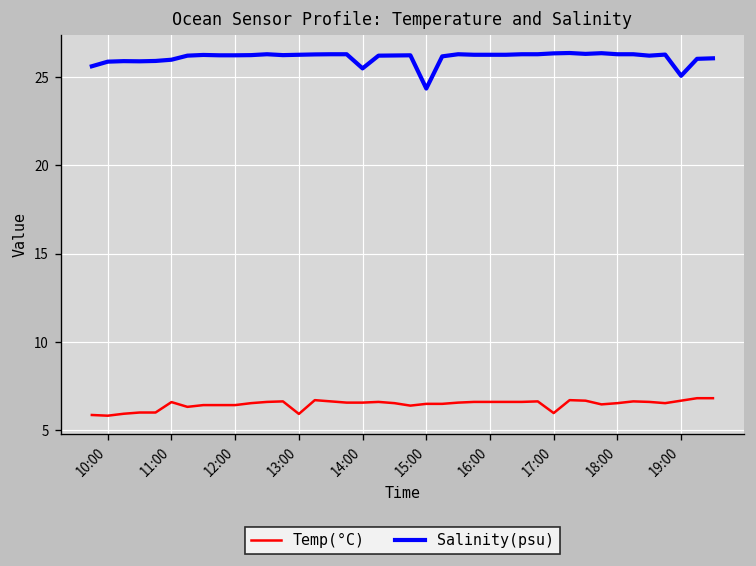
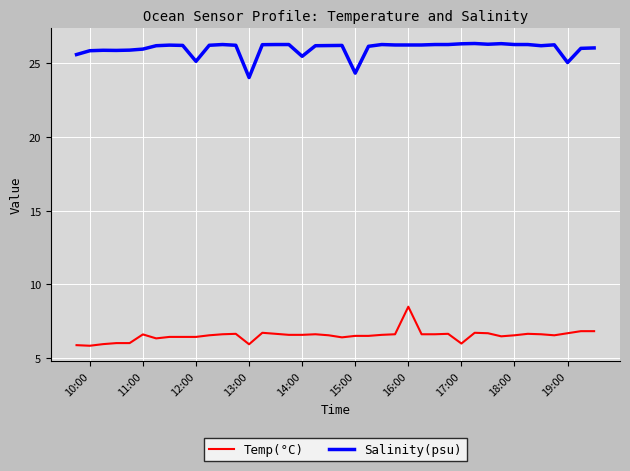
  {
    "Temp(°C)": {
      "10:00": 5.8,
      "11:00": 6.6,
      "12:00": 6.4,
      "13:00": 5.9,
      "14:00": 6.6,
      "15:00": 6.5,
-     "16:00": 6.6,
+     "16:00": 8.5,
      "17:00": 6.0,
      "18:00": 6.5,
      "19:00": 6.7
    },
    "Salinity(psu)": {
      "10:00": 25.9,
      "11:00": 26.0,
-     "12:00": 26.2,
-     "13:00": 26.3,
+     "12:00": 25.1,
+     "13:00": 24.0,
      "14:00": 25.5,
      "15:00": 24.3,
      "16:00": 26.3,
      "17:00": 26.3,
      "18:00": 26.3,
      "19:00": 25.1
    }
  }
